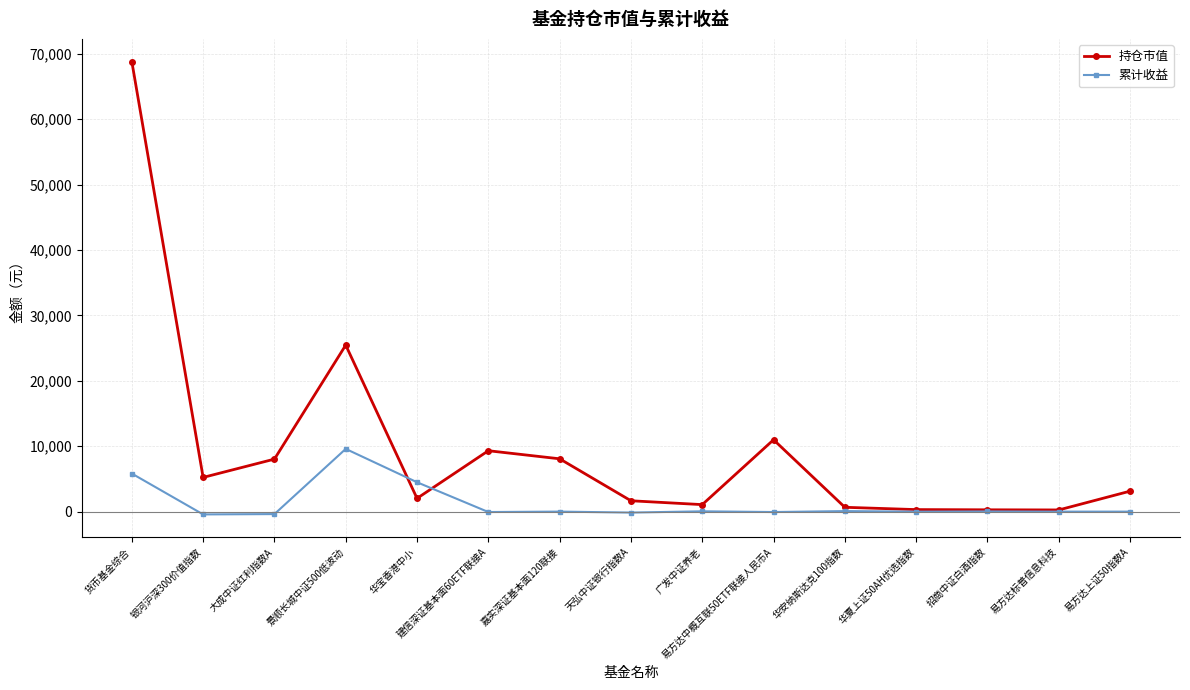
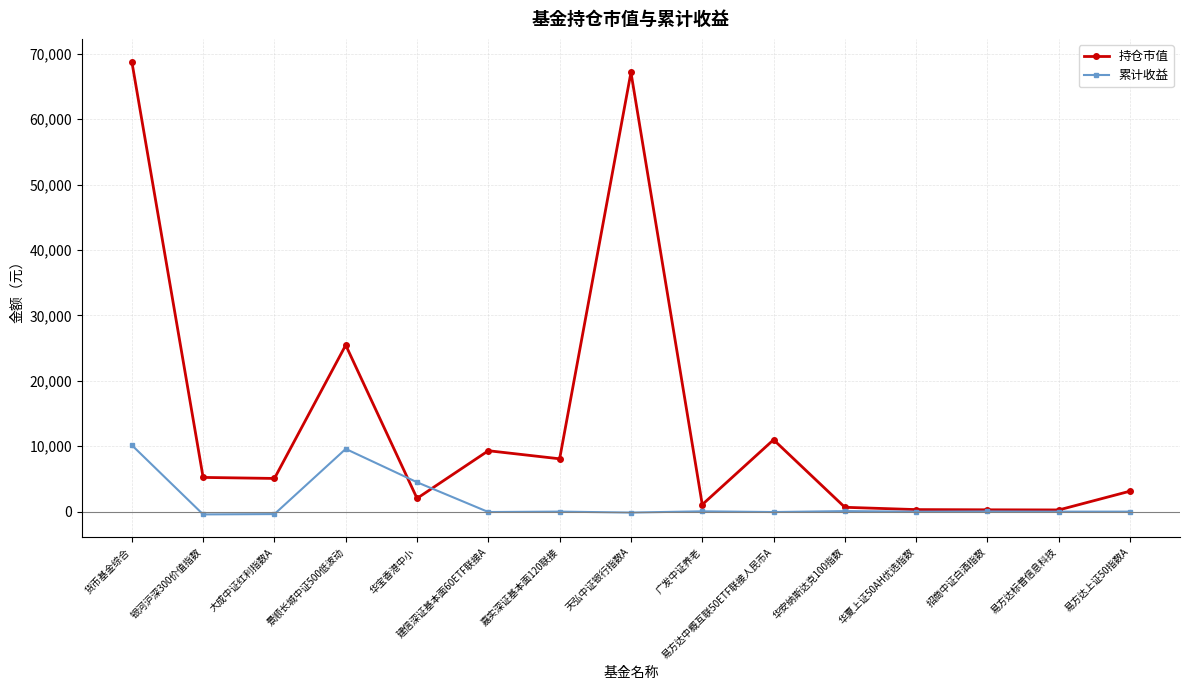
  {
    "持仓市值": {
      "货币基金综合": "69,000",
      "银河沪深300价值指数": "5,000",
-     "大成中证红利指数A": "8,000",
+     "大成中证红利指数A": "5,000",
      "景顺长城中证500低波动": "25,000",
      "华宝香港中小": "2,000",
      "建信深证基本面60ETF联接A": "9,000",
      "嘉实深证基本面120联接": "8,000",
-     "天弘中证银行指数A": "2,000",
+     "天弘中证银行指数A": "67,000",
      "广发中证养老": "1,000",
      "易方达中概互联50ETF联接人民币A": "11,000",
      "华安纳斯达克100指数": "1,000",
      "易方达上证50指数A": "3,000"
    },
    "累计收益": {
-     "货币基金综合": "6,000",
+     "货币基金综合": "10,000",
      "银河沪深300价值指数": "0",
      "大成中证红利指数A": "0",
      "景顺长城中证500低波动": "10,000",
      "华宝香港中小": "4,000",
      "建信深证基本面60ETF联接A": "0",
      "嘉实深证基本面120联接": "0",
      "天弘中证银行指数A": "0",
      "广发中证养老": "0",
      "易方达中概互联50ETF联接人民币A": "0",
      "华安纳斯达克100指数": "0",
      "易方达上证50指数A": "0"
    }
  }
